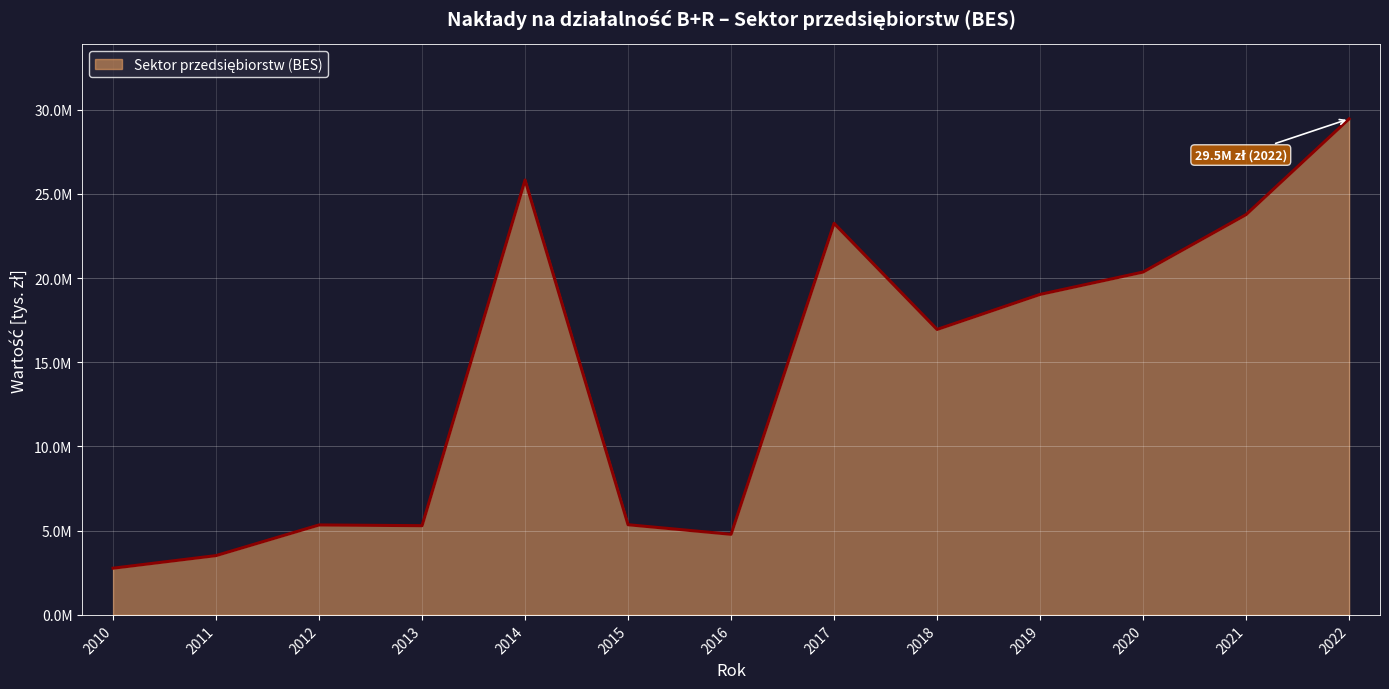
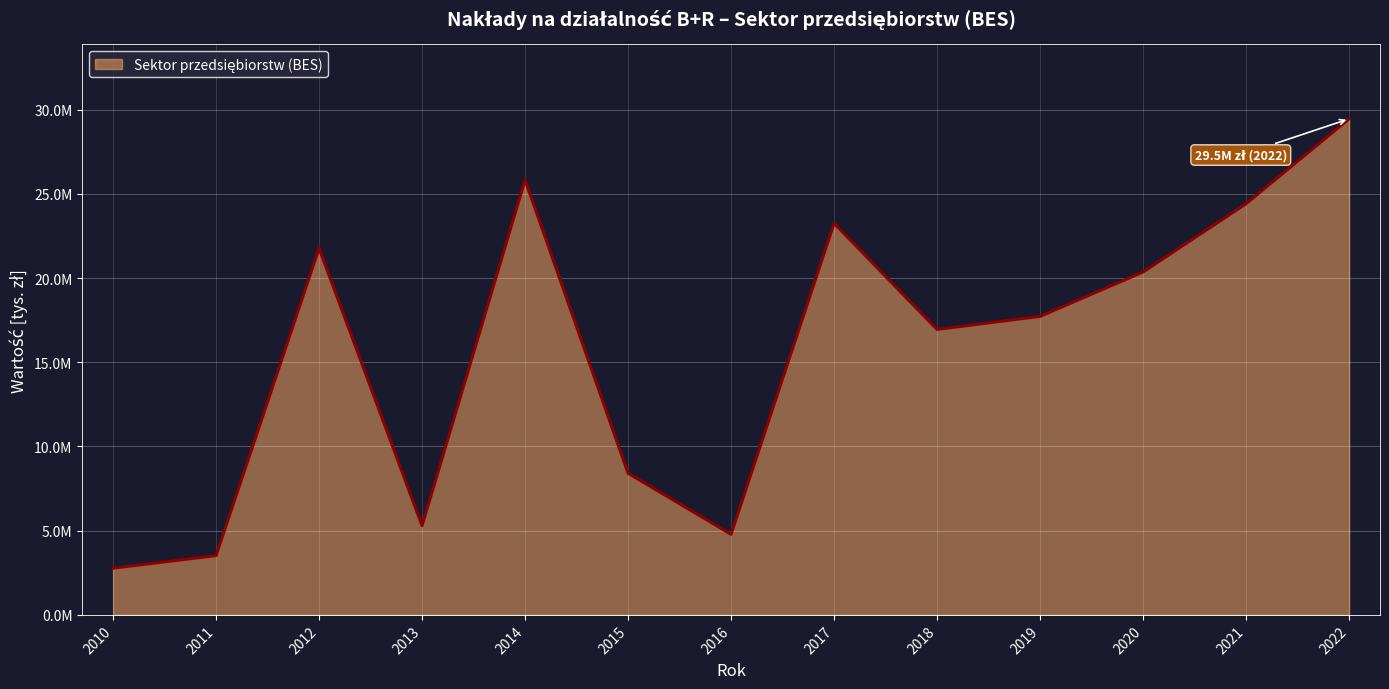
  {
    "2010": 2800000,
    "2011": 3500000,
-   "2012": 5300000,
+   "2012": 21800000,
    "2013": 5300000,
    "2014": 25800000,
-   "2015": 5400000,
+   "2015": 8400000,
    "2016": 4800000,
    "2017": 23300000,
    "2018": 17000000,
-   "2019": 19000000,
+   "2019": 17700000,
    "2020": 20400000,
-   "2021": 23800000
+   "2021": 24400000
  }
